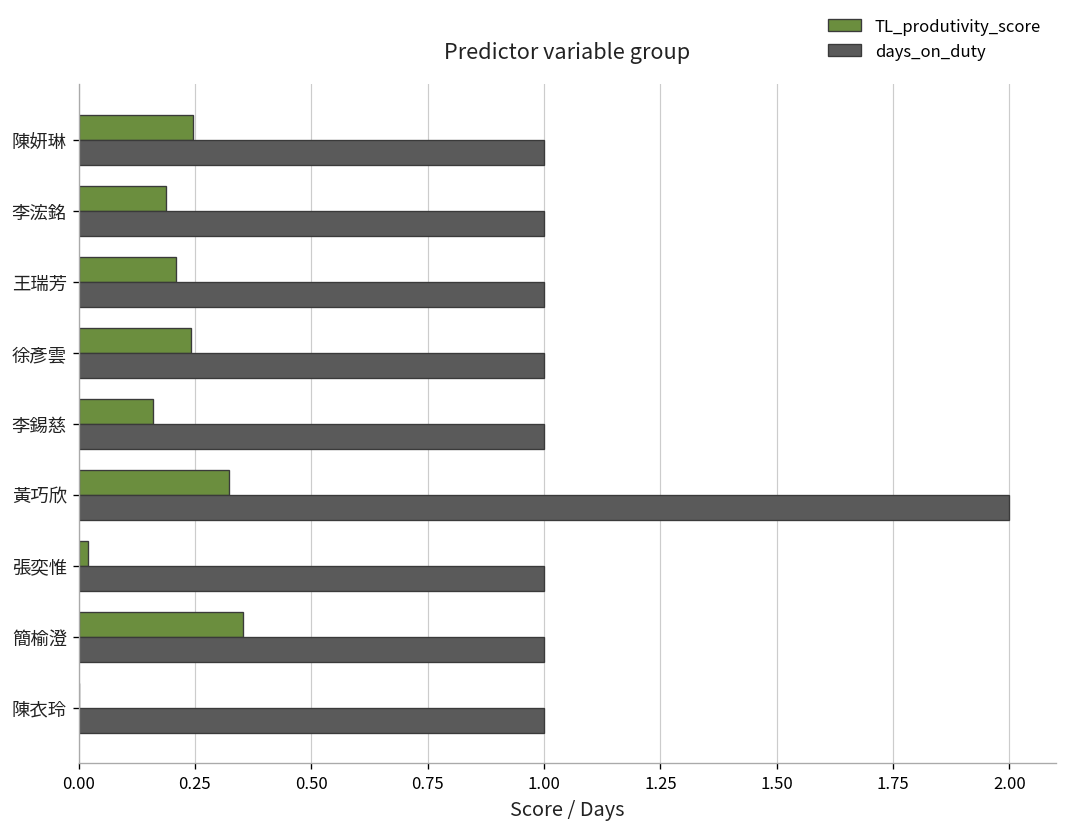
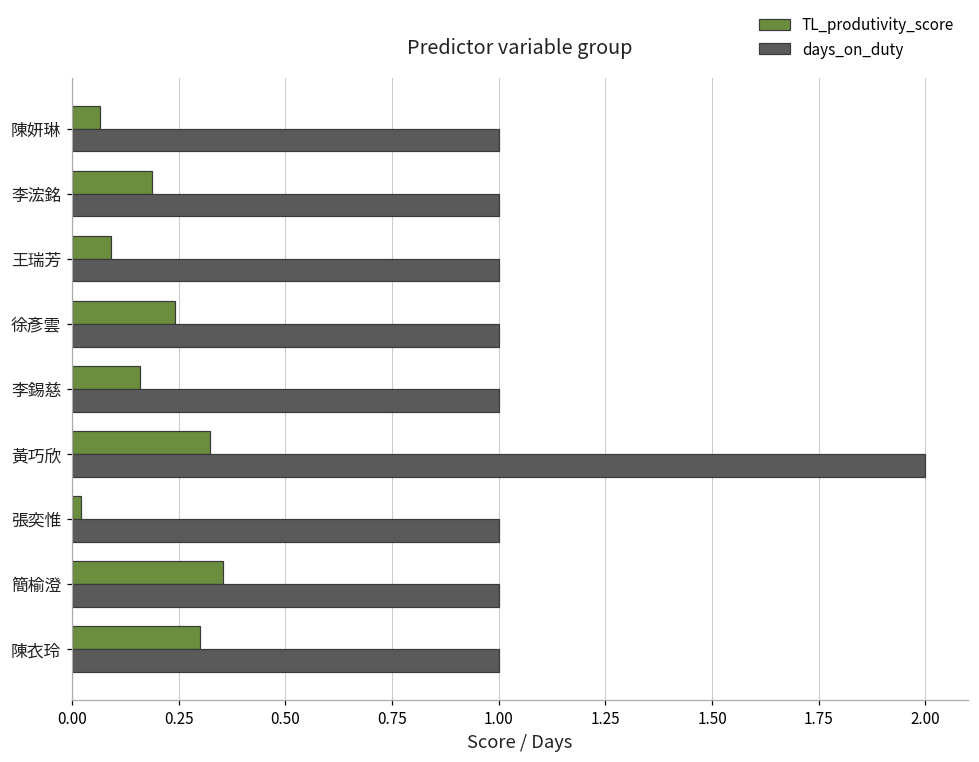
  {
    "TL_produtivity_score": {
-     "陳妍琳": 0.24,
+     "陳妍琳": 0.06,
      "李浤銘": 0.19,
-     "王瑞芳": 0.21,
+     "王瑞芳": 0.09,
      "徐彥雲": 0.24,
      "李錫慈": 0.16,
      "黃巧欣": 0.32,
      "張奕惟": 0.02,
      "簡榆澄": 0.35,
-     "陳衣玲": 0.0
+     "陳衣玲": 0.3
    },
    "days_on_duty": {
      "陳妍琳": 1.00,
      "李浤銘": 1.00,
      "王瑞芳": 1.00,
      "徐彥雲": 1.00,
      "李錫慈": 1.00,
      "黃巧欣": 2.00,
      "張奕惟": 1.00,
      "簡榆澄": 1.00,
      "陳衣玲": 1.00
    }
  }
